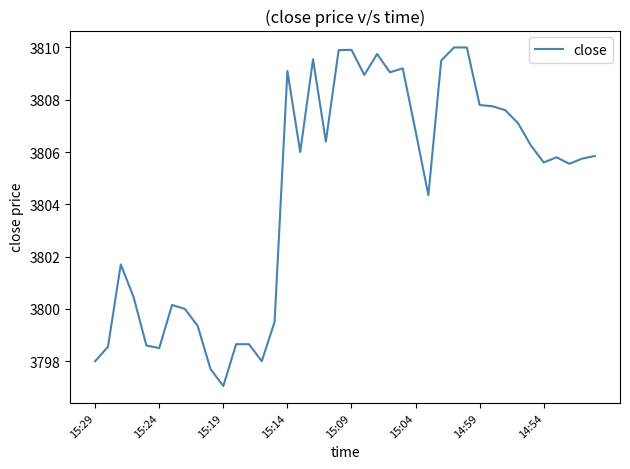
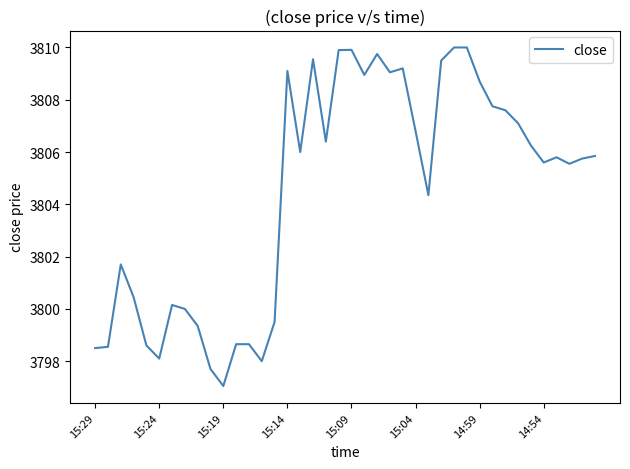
  {
-   "15:29": 3798.0,
-   "15:24": 3798.5,
+   "15:29": 3798.5,
+   "15:24": 3798.1,
    "15:19": 3797.1,
    "15:14": 3809.1,
    "15:09": 3809.9,
    "15:04": 3806.8,
-   "14:59": 3807.8,
+   "14:59": 3808.7,
    "14:54": 3805.6
  }
